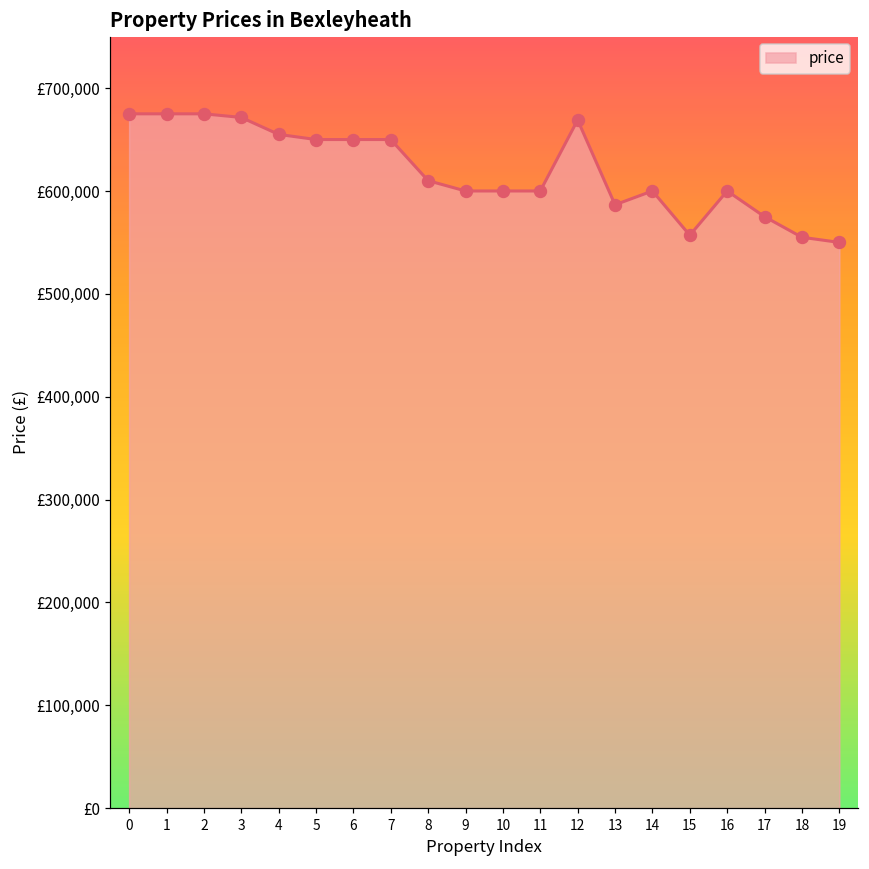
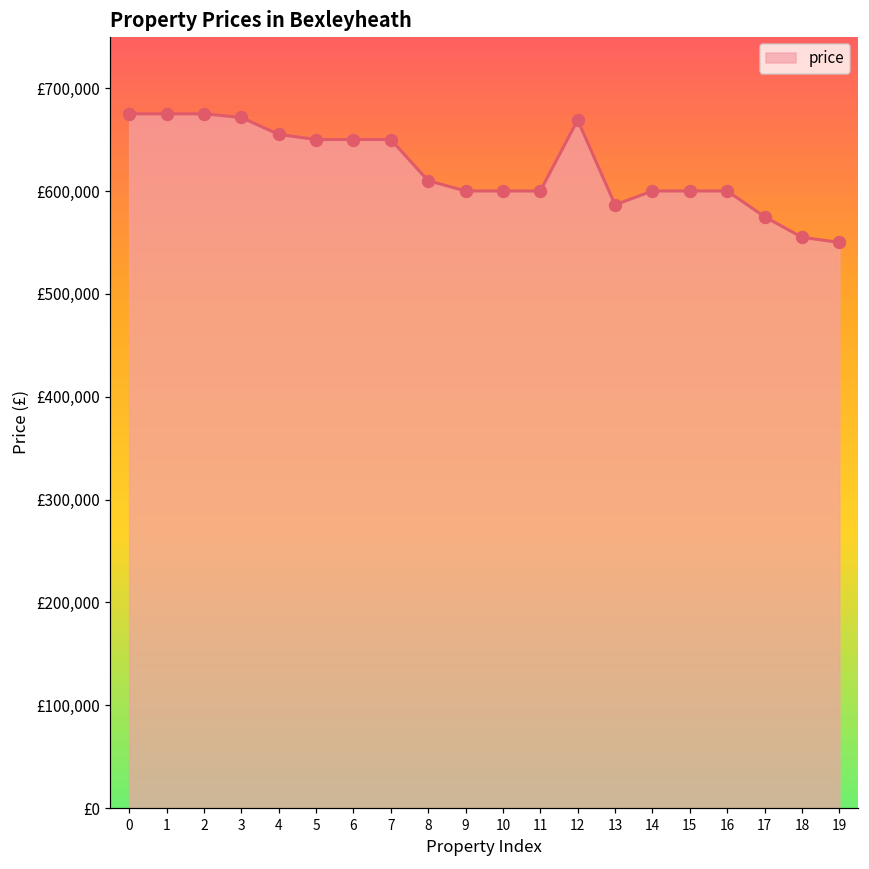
  {
    "0": "£680,000",
    "1": "£680,000",
    "2": "£680,000",
    "3": "£670,000",
    "4": "£660,000",
    "5": "£650,000",
    "6": "£650,000",
    "7": "£650,000",
    "8": "£610,000",
    "9": "£600,000",
    "10": "£600,000",
    "11": "£600,000",
    "12": "£670,000",
    "13": "£590,000",
    "14": "£600,000",
-   "15": "£560,000",
+   "15": "£600,000",
    "16": "£600,000",
    "17": "£580,000",
    "18": "£560,000",
    "19": "£550,000"
  }
